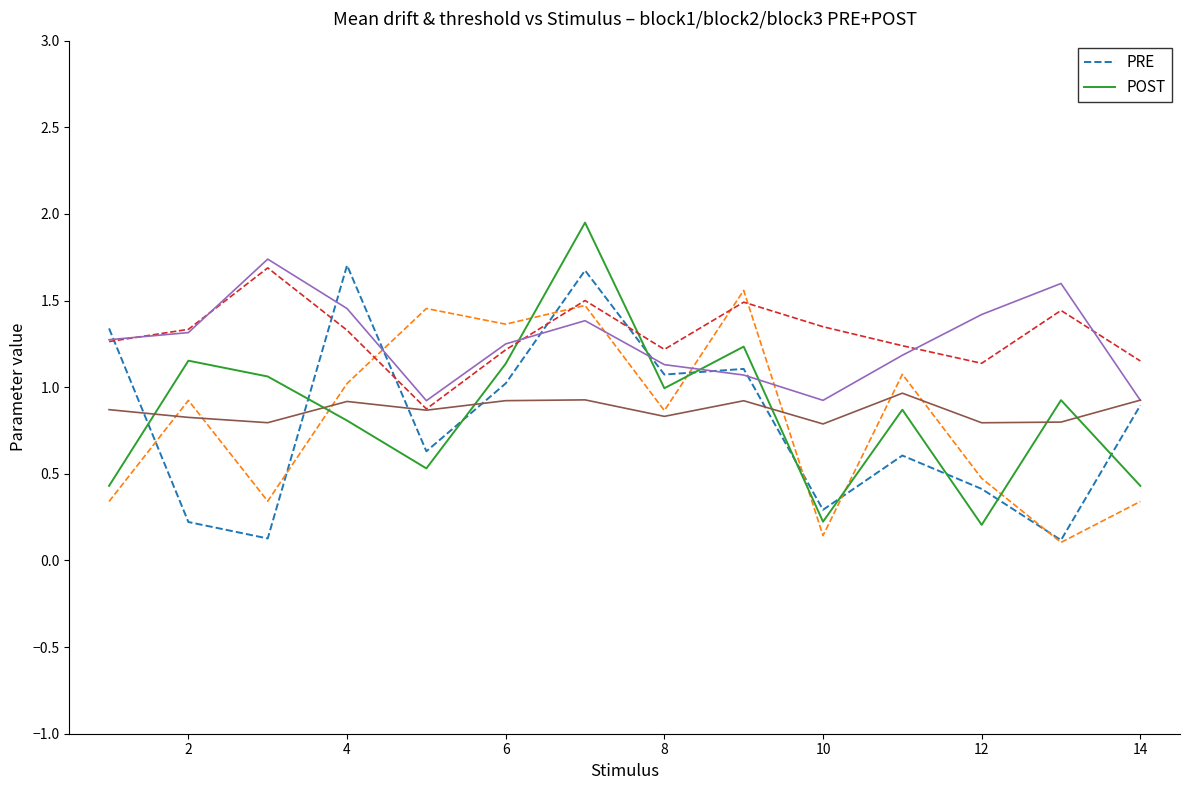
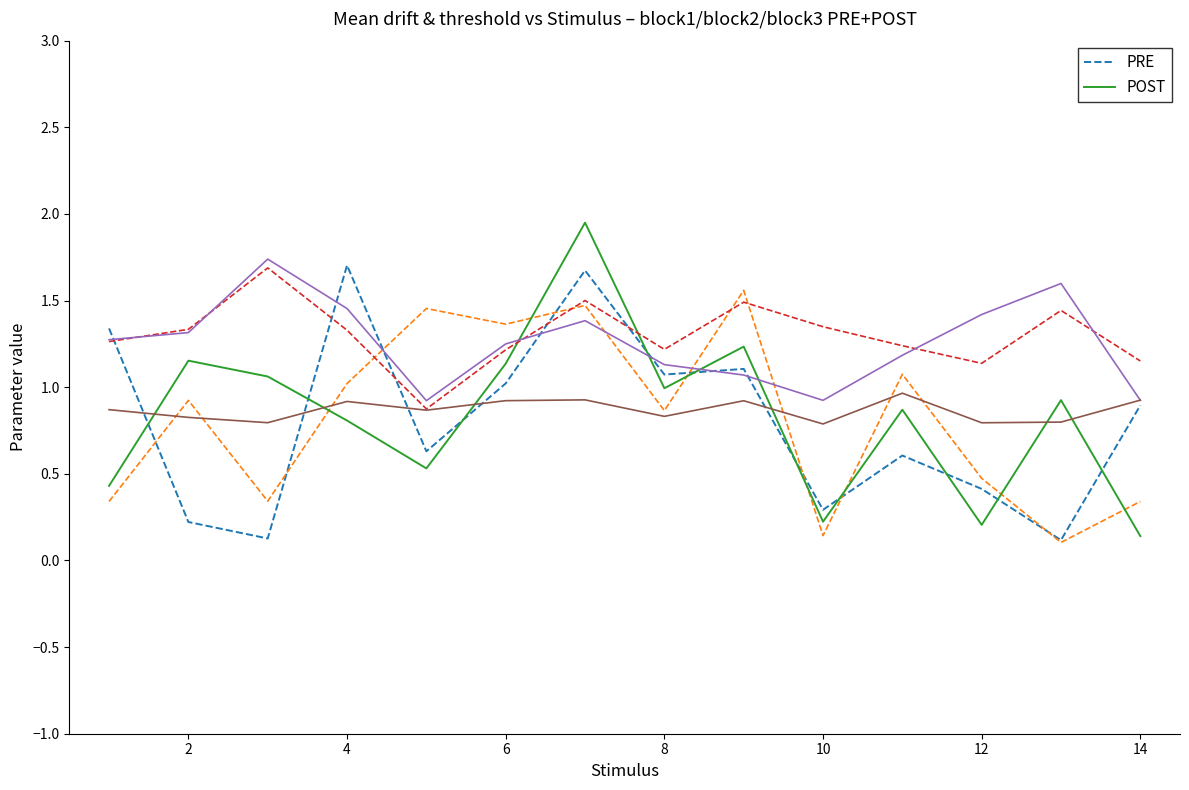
  {
    "PRE": {
      "2": 0.22,
      "4": 1.70,
      "6": 1.02,
      "8": 1.07,
      "10": 0.29,
      "12": 0.41,
      "14": 0.90
    },
    "POST": {
      "2": 1.15,
      "4": 0.81,
      "6": 1.14,
      "8": 0.99,
      "10": 0.22,
      "12": 0.21,
-     "14": 0.43
+     "14": 0.14
    }
  }
